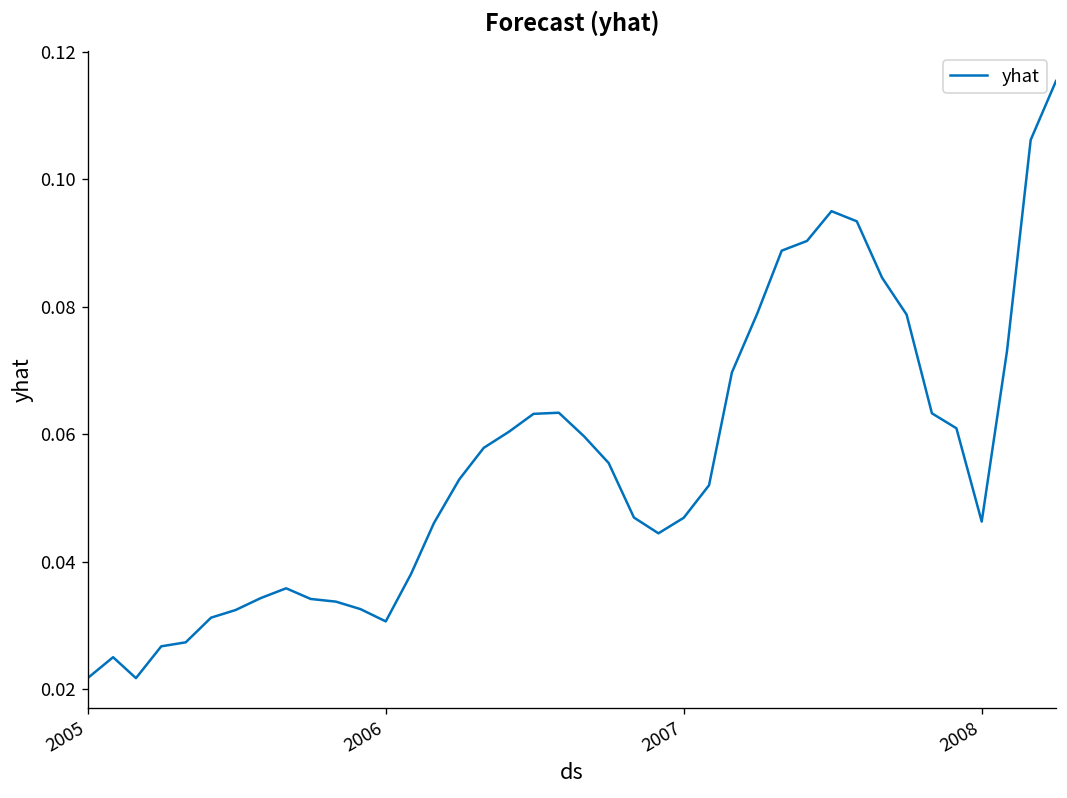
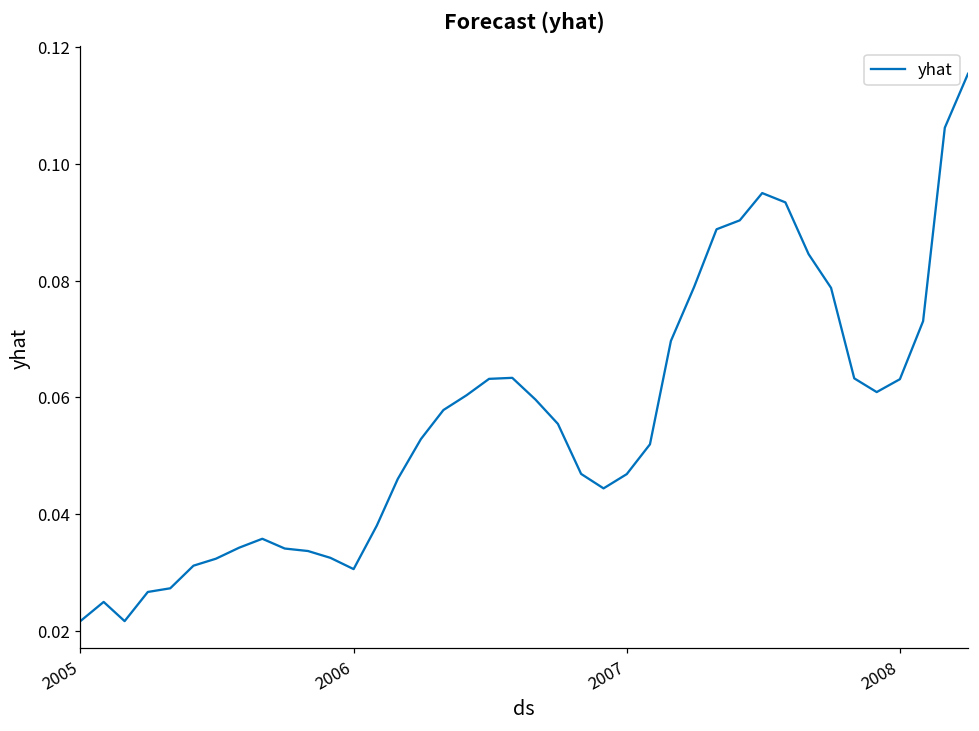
  {
    "2005": 0.022,
    "2006": 0.031,
    "2007": 0.047,
-   "2008": 0.046
+   "2008": 0.063
  }
